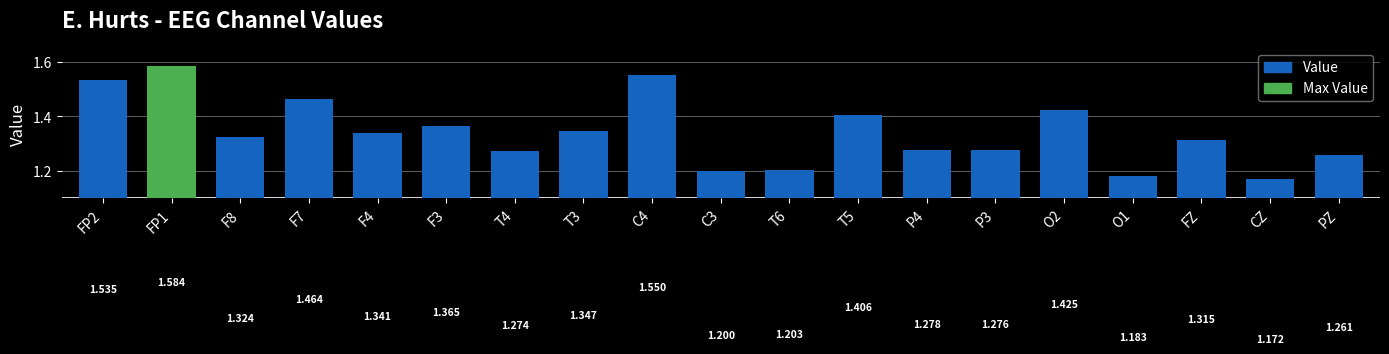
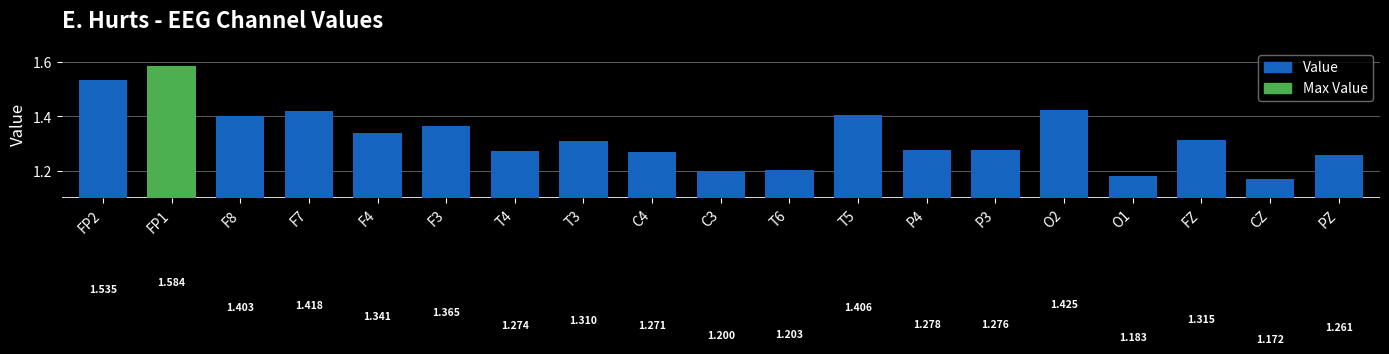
  {
    "FP2": 1.535,
    "FP1": 1.584,
-   "F8": 1.324,
-   "F7": 1.464,
+   "F8": 1.403,
+   "F7": 1.418,
    "F4": 1.341,
    "F3": 1.365,
    "T4": 1.274,
-   "T3": 1.347,
-   "C4": 1.550,
+   "T3": 1.310,
+   "C4": 1.271,
    "C3": 1.200,
    "T6": 1.203,
    "T5": 1.406,
    "P4": 1.278,
    "P3": 1.276,
    "O2": 1.425,
    "O1": 1.183,
    "FZ": 1.315,
    "CZ": 1.172,
    "PZ": 1.261
  }
